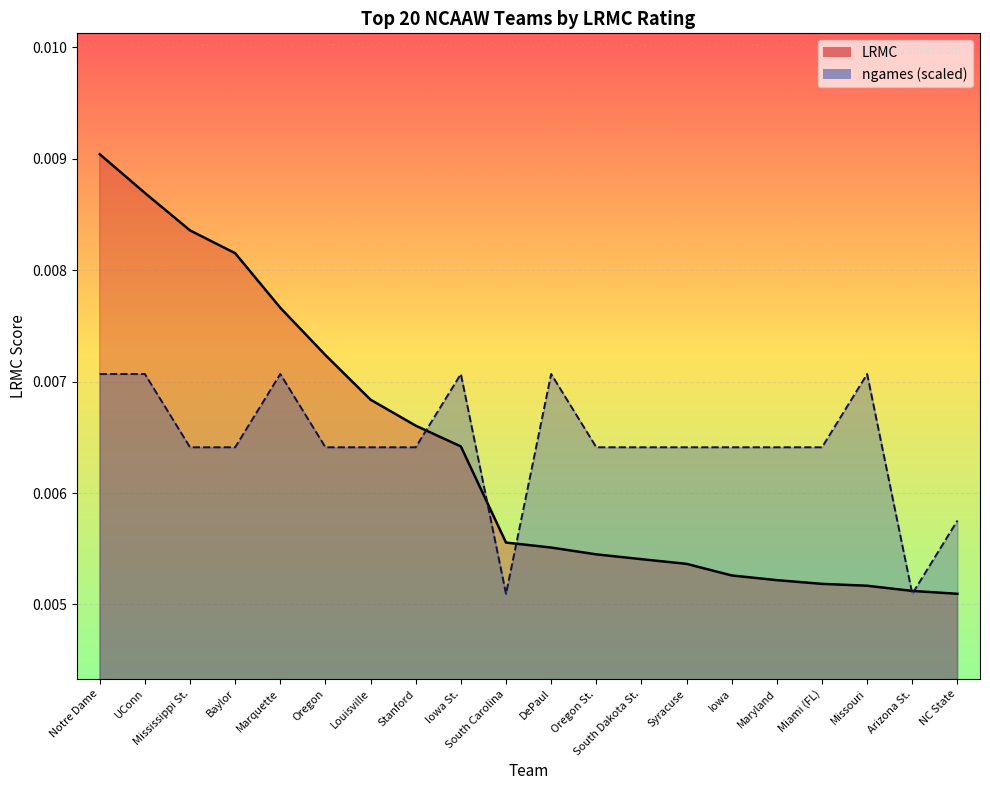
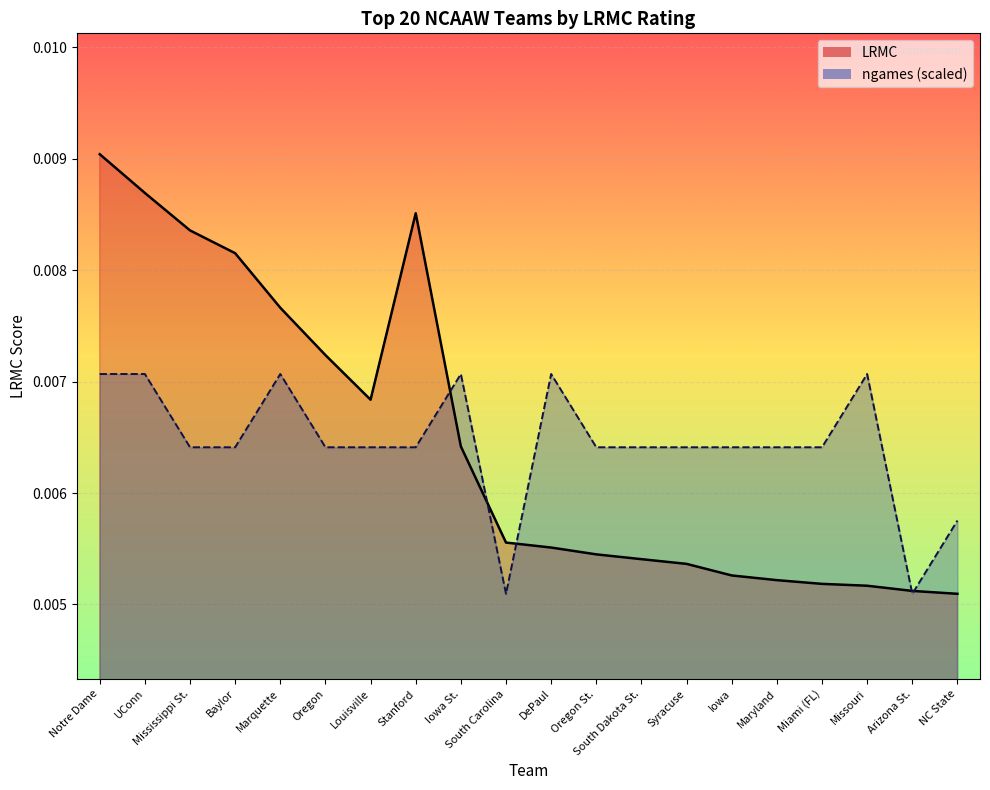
  {
    "LRMC": {
      "Notre Dame": 0.00904,
      "UConn": 0.00869,
      "Mississippi St.": 0.00836,
      "Baylor": 0.00815,
      "Marquette": 0.00766,
      "Oregon": 0.00724,
      "Louisville": 0.00684,
-     "Stanford": 0.00660,
+     "Stanford": 0.00851,
      "Iowa St.": 0.00642,
      "South Carolina": 0.00556,
      "DePaul": 0.00551,
      "Oregon St.": 0.00545,
      "South Dakota St.": 0.00541,
      "Syracuse": 0.00536,
      "Iowa": 0.00526,
      "Maryland": 0.00522,
      "Miami (FL)": 0.00518,
      "Missouri": 0.00517,
      "Arizona St.": 0.00512,
      "NC State": 0.00510
    },
    "ngames (scaled)": {
      "Notre Dame": 0.00707,
      "UConn": 0.00707,
      "Mississippi St.": 0.00641,
      "Baylor": 0.00641,
      "Marquette": 0.00707,
      "Oregon": 0.00641,
      "Louisville": 0.00641,
      "Stanford": 0.00641,
      "Iowa St.": 0.00707,
      "South Carolina": 0.00510,
      "DePaul": 0.00707,
      "Oregon St.": 0.00641,
      "South Dakota St.": 0.00641,
      "Syracuse": 0.00641,
      "Iowa": 0.00641,
      "Maryland": 0.00641,
      "Miami (FL)": 0.00641,
      "Missouri": 0.00707,
      "Arizona St.": 0.00510,
      "NC State": 0.00575
    }
  }
